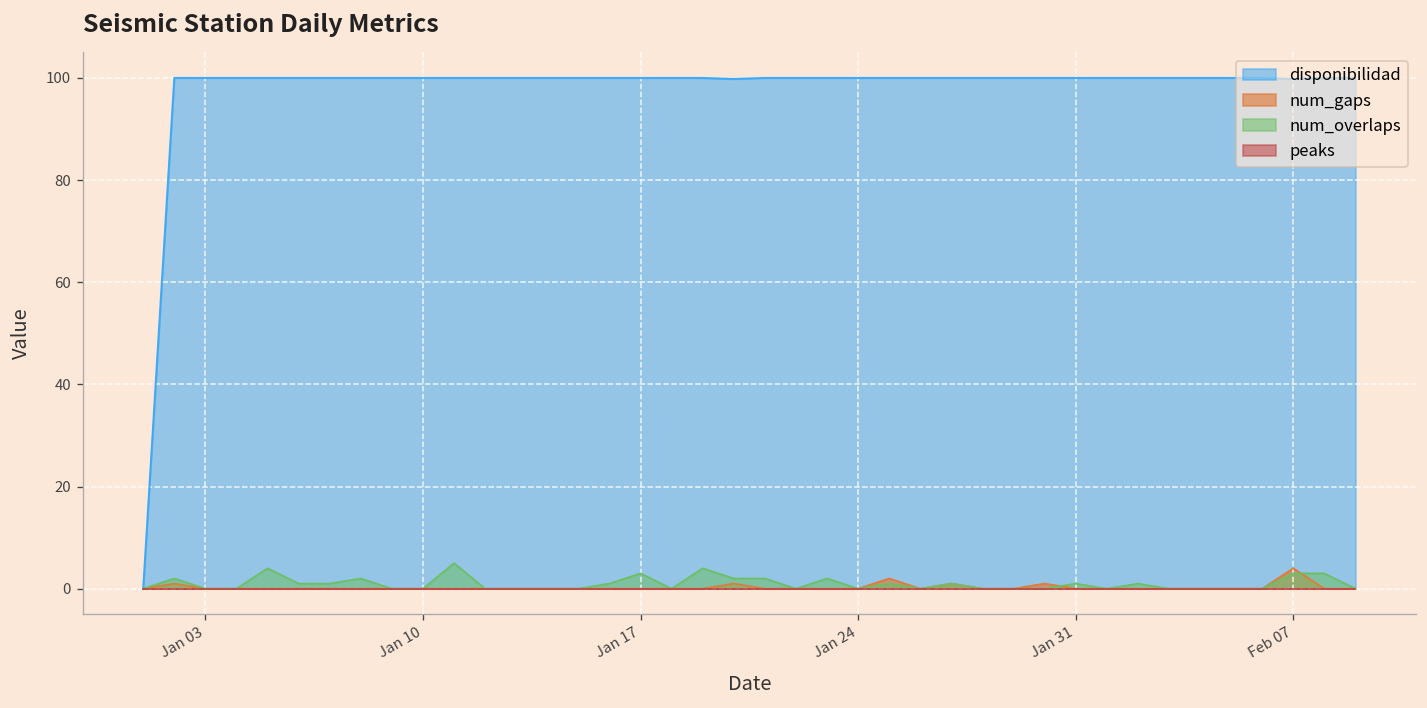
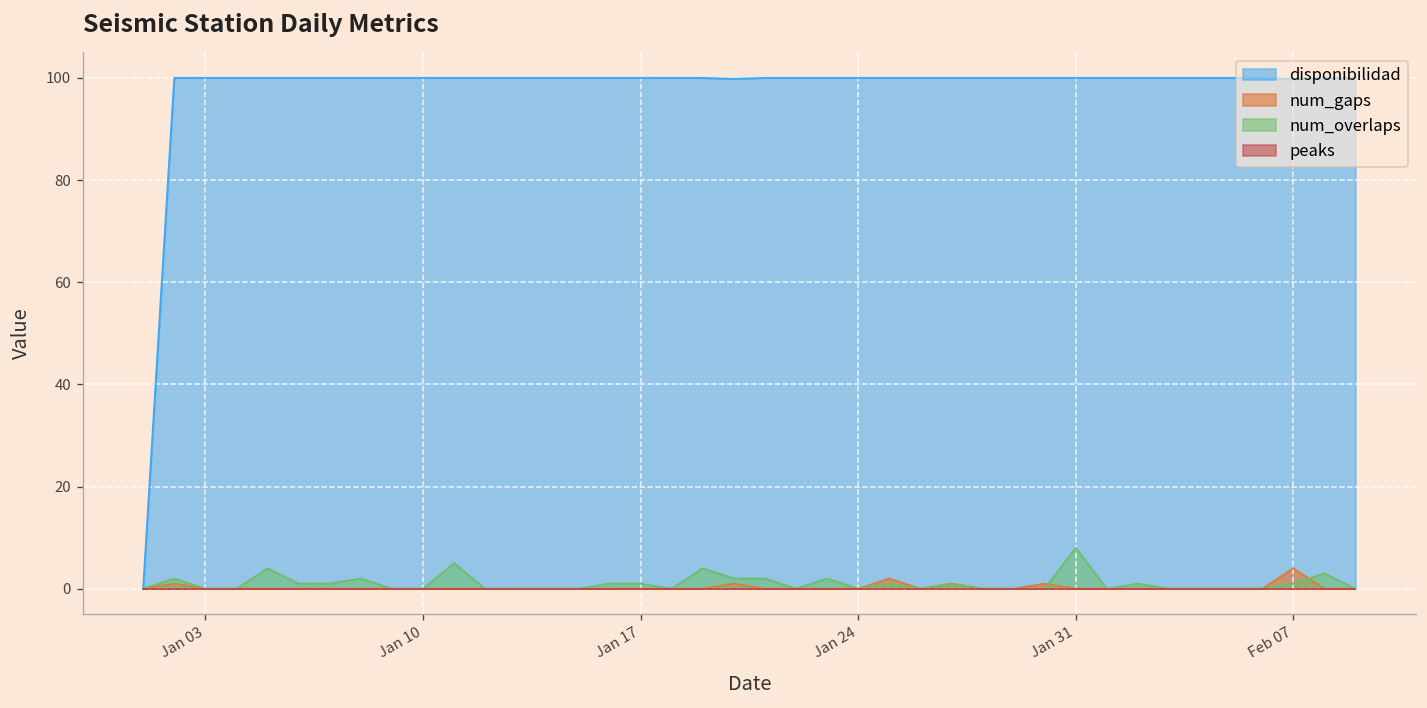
  {
    "disponibilidad": {
      "Jan 03": 100,
      "Jan 10": 100,
      "Jan 17": 100,
      "Jan 24": 100,
      "Jan 31": 100
    },
    "num_overlaps": {
-     "Jan 17": 3,
-     "Jan 31": 1,
-     "Feb 07": 3
+     "Jan 17": 1,
+     "Jan 31": 8,
+     "Feb 07": 1
    }
  }
